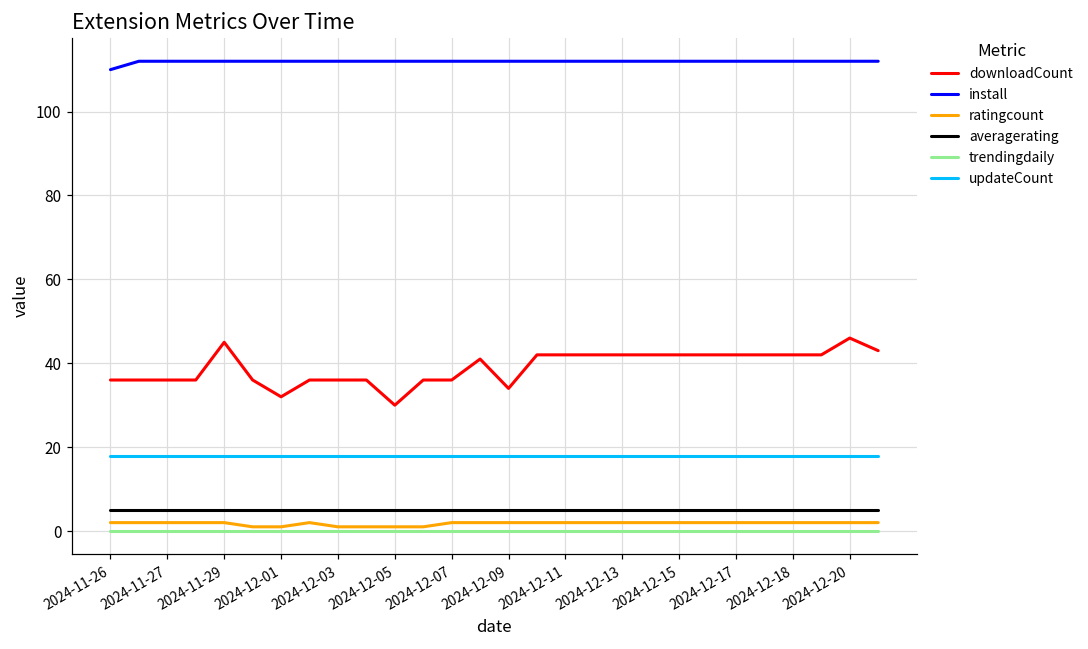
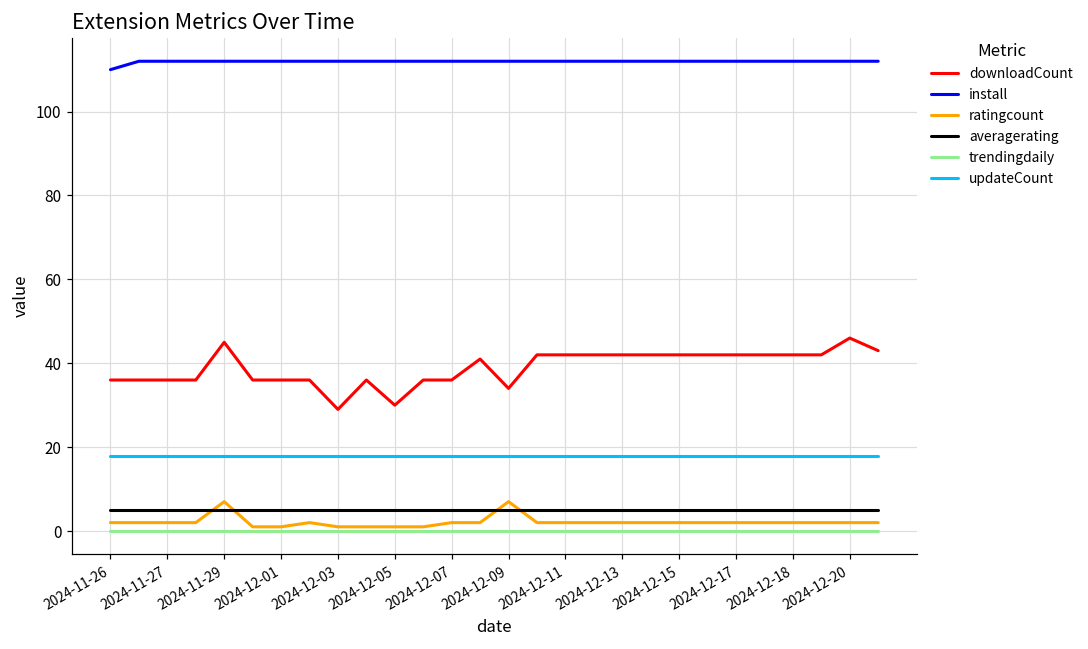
  {
    "downloadCount": {
      "2024-11-27": 36,
      "2024-11-29": 45,
-     "2024-12-01": 32,
-     "2024-12-03": 36,
+     "2024-12-01": 36,
+     "2024-12-03": 29,
      "2024-12-05": 30,
      "2024-12-07": 36,
      "2024-12-09": 34,
      "2024-12-11": 42,
      "2024-12-13": 42,
      "2024-12-15": 42,
      "2024-12-18": 42,
      "2024-12-20": 46
    },
    "install": {
      "2024-11-27": 112,
      "2024-11-29": 112,
      "2024-12-01": 112,
      "2024-12-03": 112,
      "2024-12-05": 112,
      "2024-12-07": 112,
      "2024-12-09": 112,
      "2024-12-11": 112,
      "2024-12-13": 112,
      "2024-12-15": 112,
      "2024-12-18": 112,
      "2024-12-20": 112
    },
    "ratingcount": {
      "2024-11-27": 2,
-     "2024-11-29": 2,
+     "2024-11-29": 7,
      "2024-12-01": 1,
      "2024-12-03": 1,
      "2024-12-05": 1,
      "2024-12-07": 2,
-     "2024-12-09": 2,
+     "2024-12-09": 7,
      "2024-12-11": 2,
      "2024-12-13": 2,
      "2024-12-15": 2,
      "2024-12-18": 2,
      "2024-12-20": 2
    },
    "averagerating": {
      "2024-11-27": 5,
      "2024-11-29": 5,
      "2024-12-01": 5,
      "2024-12-03": 5,
      "2024-12-05": 5,
      "2024-12-07": 5,
      "2024-12-09": 5,
      "2024-12-11": 5,
      "2024-12-13": 5,
      "2024-12-15": 5,
      "2024-12-18": 5,
      "2024-12-20": 5
    },
    "trendingdaily": {
      "2024-11-27": 0,
      "2024-11-29": 0,
      "2024-12-01": 0,
      "2024-12-03": 0,
      "2024-12-05": 0,
      "2024-12-07": 0,
      "2024-12-09": 0,
      "2024-12-11": 0,
      "2024-12-13": 0,
      "2024-12-15": 0,
      "2024-12-18": 0,
      "2024-12-20": 0
    },
    "updateCount": {
      "2024-11-27": 18,
      "2024-11-29": 18,
      "2024-12-01": 18,
      "2024-12-03": 18,
      "2024-12-05": 18,
      "2024-12-07": 18,
      "2024-12-09": 18,
      "2024-12-11": 18,
      "2024-12-13": 18,
      "2024-12-15": 18,
      "2024-12-18": 18,
      "2024-12-20": 18
    }
  }
